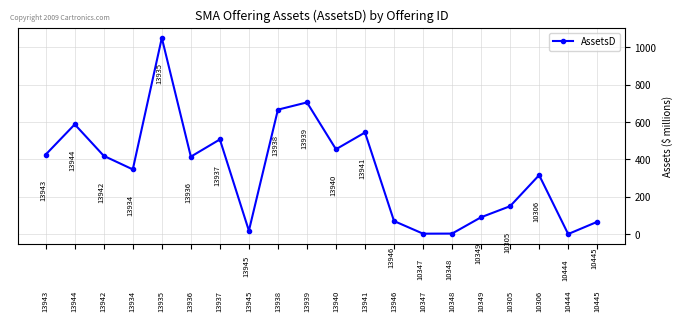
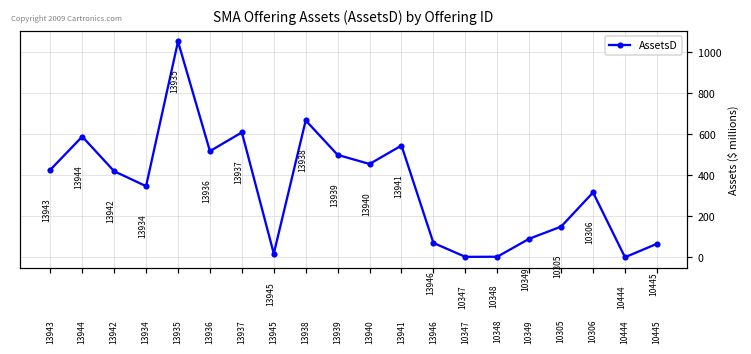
  {
    "13944": 590,
-   "13936": 410,
-   "13937": 510,
-   "13939": 710,
+   "13936": 520,
+   "13937": 610,
+   "13939": 500,
    "13941": 540,
    "10349": 90,
    "10306": 320
  }
